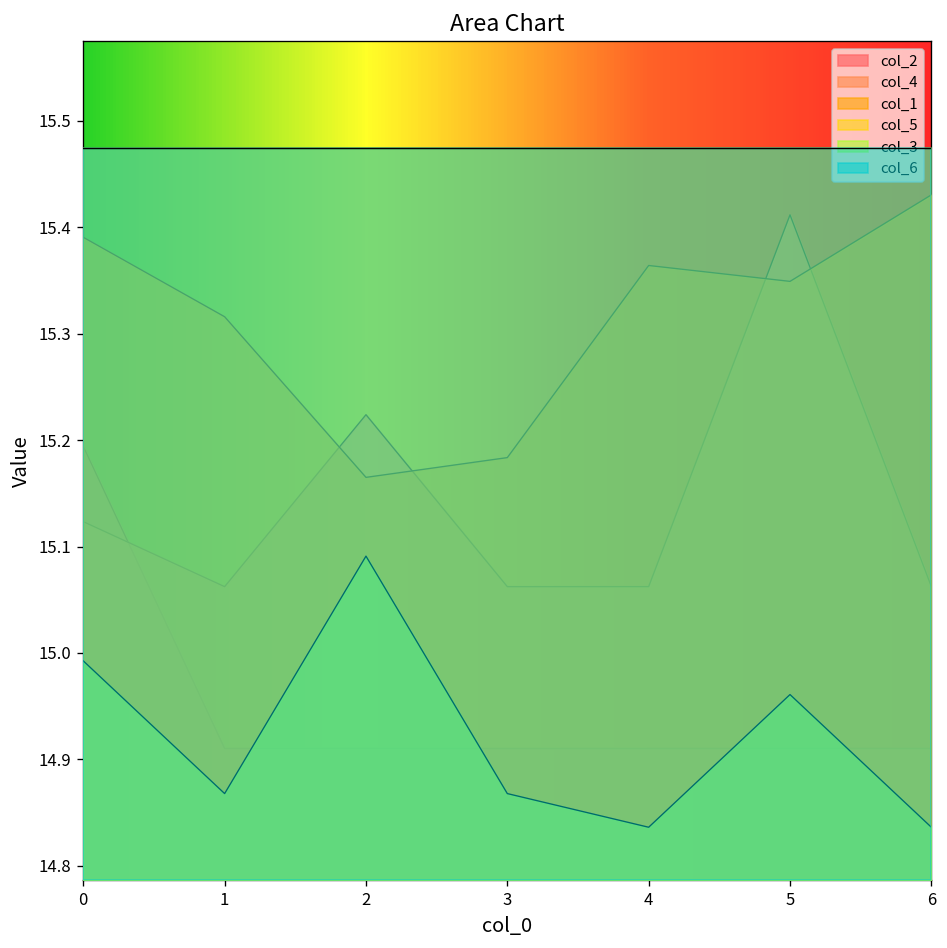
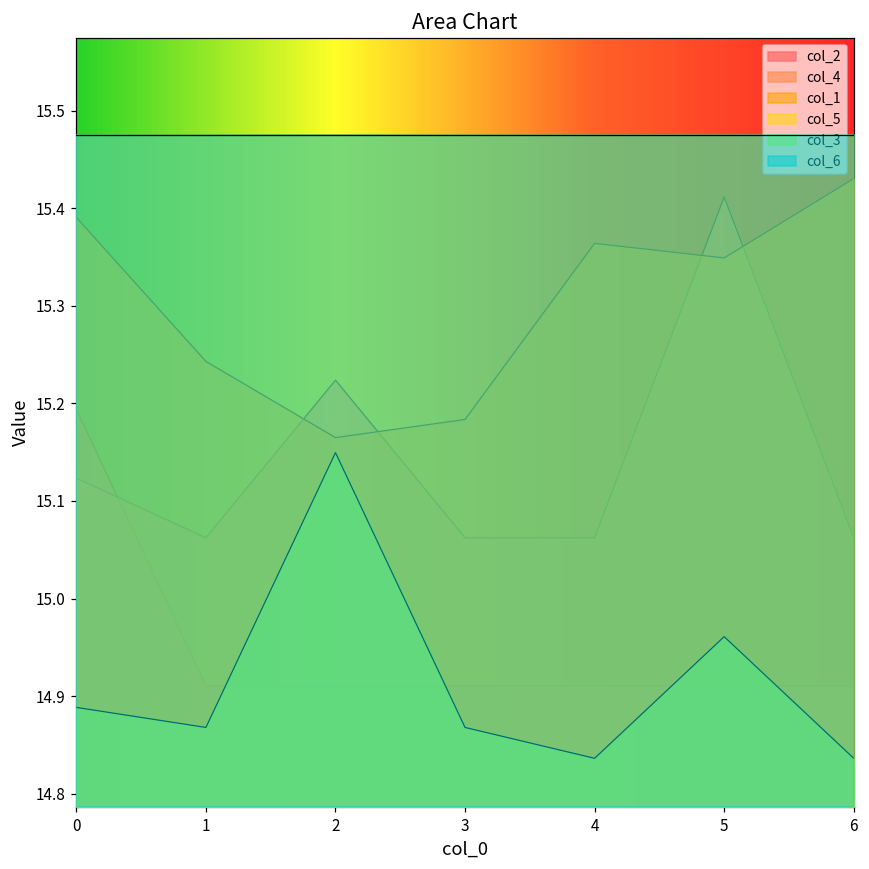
  {
    "col_1": {
      "0": 15.39,
-     "1": 15.32,
+     "1": 15.24,
      "2": 15.16,
      "3": 15.18,
      "4": 15.36,
      "5": 15.35,
      "6": 15.43
    },
    "col_6": {
      "0": 15.47,
      "1": 15.47,
      "2": 15.47,
      "3": 15.47,
      "4": 15.47,
      "5": 15.47,
      "6": 15.47
    },
    "col_3": {
-     "0": 14.99,
+     "0": 14.89,
      "1": 14.87,
-     "2": 15.09,
+     "2": 15.15,
      "3": 14.87,
      "4": 14.84,
      "5": 14.96,
      "6": 14.84
    }
  }
